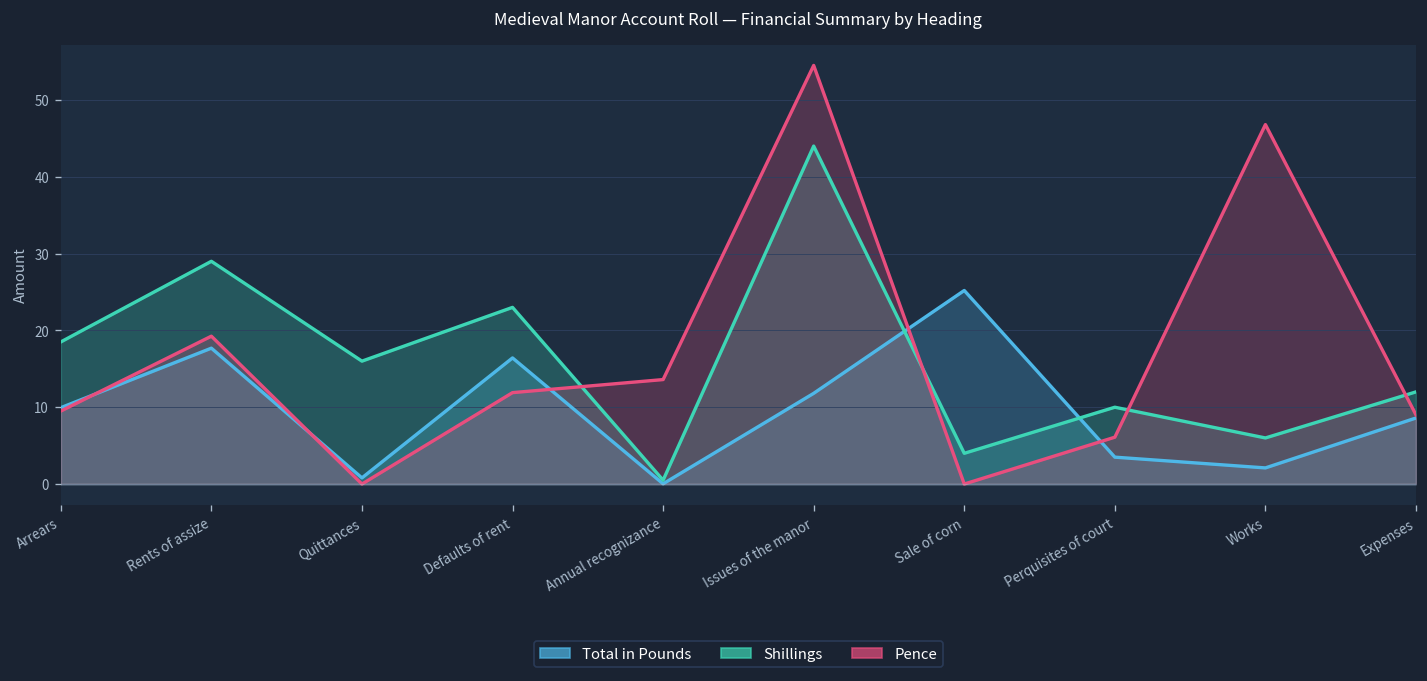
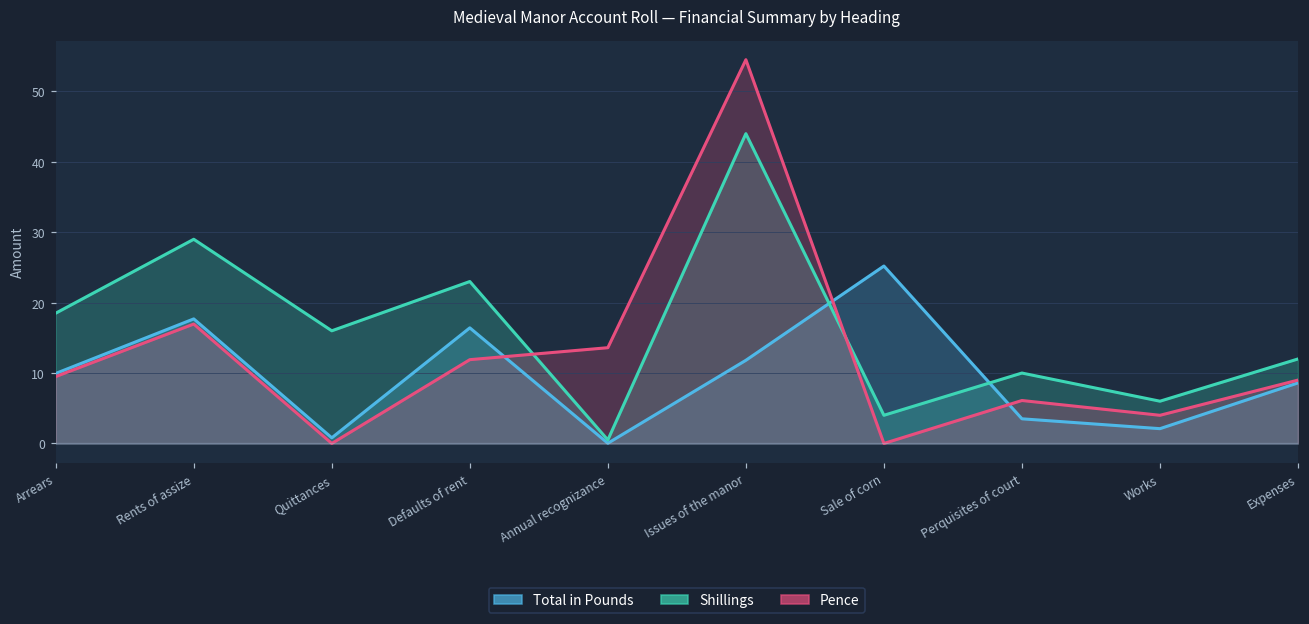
  {
    "Pence": {
      "Arrears": 10,
-     "Rents of assize": 19,
+     "Rents of assize": 17,
      "Quittances": 0,
      "Defaults of rent": 12,
      "Annual recognizance": 14,
      "Issues of the manor": 55,
      "Sale of corn": 0,
      "Perquisites of court": 6,
-     "Works": 47,
+     "Works": 4,
      "Expenses": 9
    }
  }
